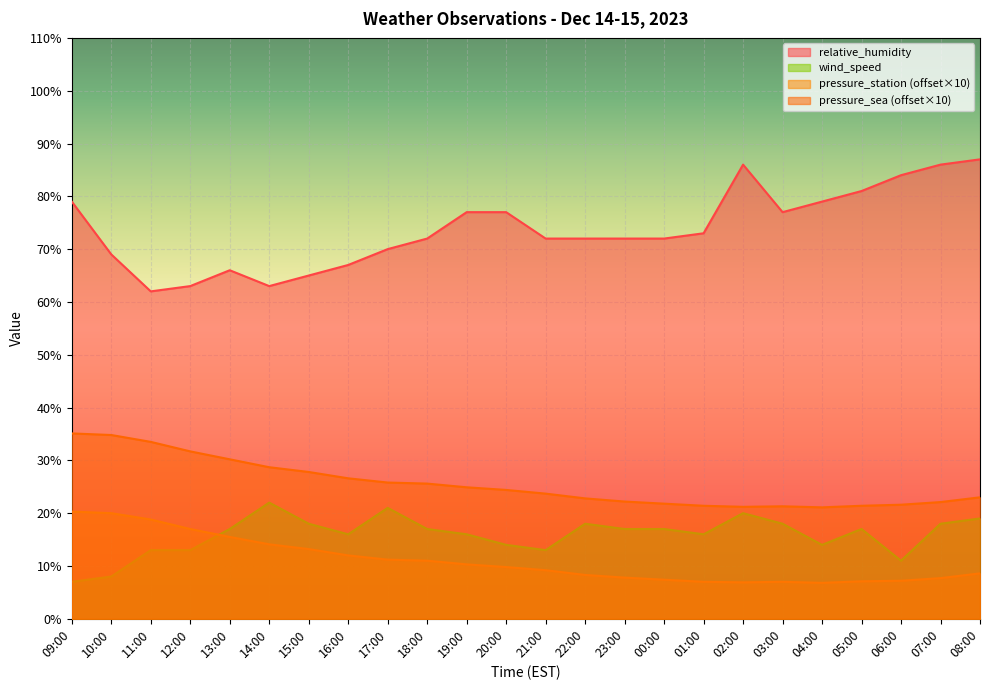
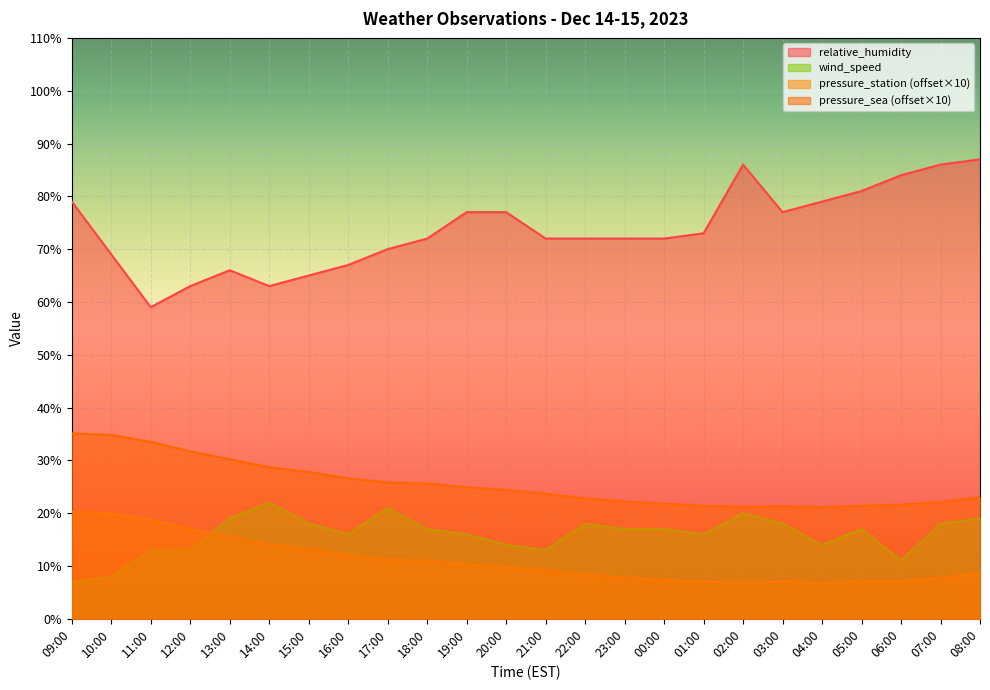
  {
    "relative_humidity": {
      "09:00": "79%",
      "10:00": "69%",
-     "11:00": "62%",
+     "11:00": "59%",
      "12:00": "63%",
      "13:00": "66%",
      "14:00": "63%",
      "15:00": "65%",
      "16:00": "67%",
      "17:00": "70%",
      "18:00": "72%",
      "19:00": "77%",
      "20:00": "77%",
      "21:00": "72%",
      "22:00": "72%",
      "23:00": "72%",
      "00:00": "72%",
      "01:00": "73%",
      "02:00": "86%",
      "03:00": "77%",
      "04:00": "79%",
      "05:00": "81%",
      "06:00": "84%",
      "07:00": "86%",
      "08:00": "87%"
    },
    "wind_speed": {
      "09:00": "7%",
      "10:00": "8%",
      "11:00": "13%",
      "12:00": "13%",
-     "13:00": "17%",
+     "13:00": "19%",
      "14:00": "22%",
      "15:00": "18%",
      "16:00": "16%",
      "17:00": "21%",
      "18:00": "17%",
      "19:00": "16%",
      "20:00": "14%",
      "21:00": "13%",
      "22:00": "18%",
      "23:00": "17%",
      "00:00": "17%",
      "01:00": "16%",
      "02:00": "20%",
      "03:00": "18%",
      "04:00": "14%",
      "05:00": "17%",
      "06:00": "11%",
      "07:00": "18%",
      "08:00": "19%"
    }
  }
